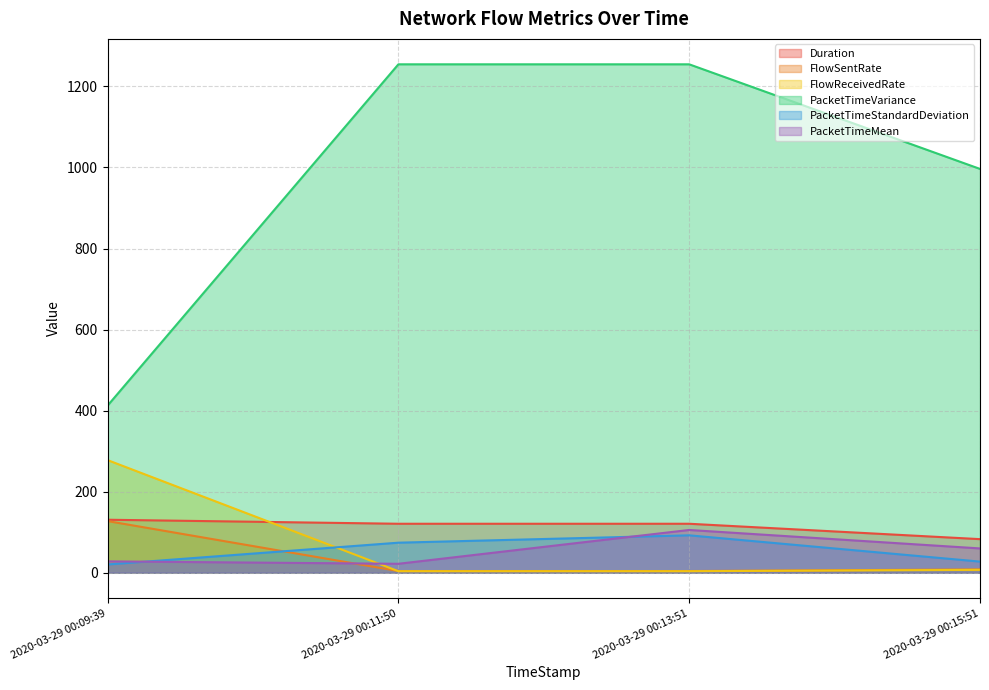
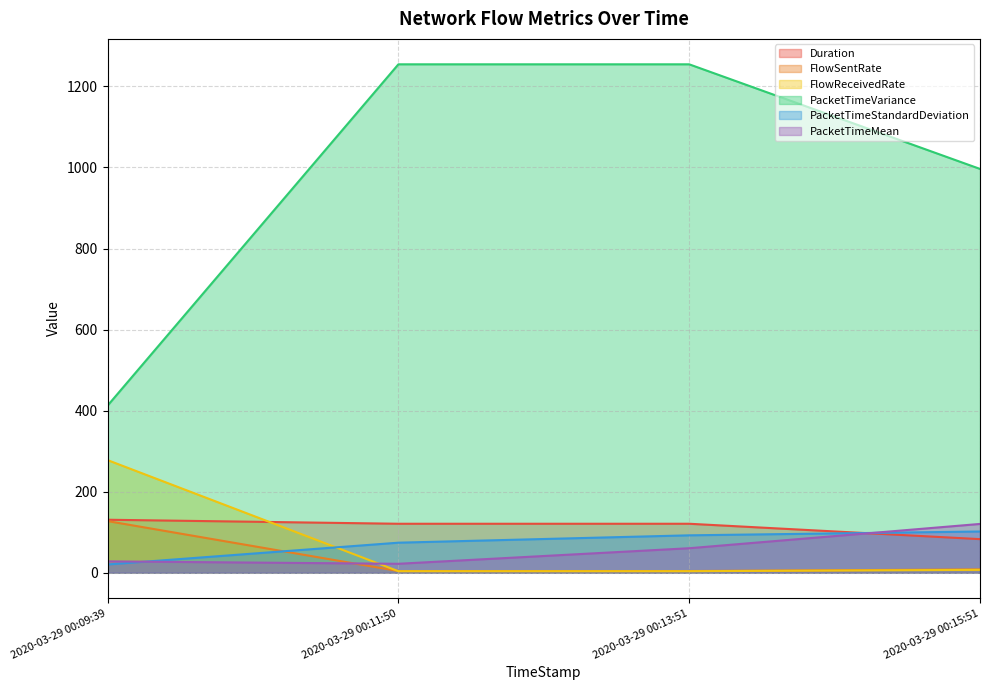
  {
    "PacketTimeVariance": {
      "2020-03-29 00:09:39": 410,
      "2020-03-29 00:11:50": 1250,
      "2020-03-29 00:13:51": 1250,
      "2020-03-29 00:15:51": 1000
    },
    "PacketTimeStandardDeviation": {
      "2020-03-29 00:09:39": 20,
      "2020-03-29 00:11:50": 70,
      "2020-03-29 00:13:51": 90,
-     "2020-03-29 00:15:51": 30
+     "2020-03-29 00:15:51": 100
    },
    "PacketTimeMean": {
      "2020-03-29 00:09:39": 30,
      "2020-03-29 00:11:50": 20,
-     "2020-03-29 00:13:51": 110,
-     "2020-03-29 00:15:51": 60
+     "2020-03-29 00:13:51": 60,
+     "2020-03-29 00:15:51": 120
    }
  }
